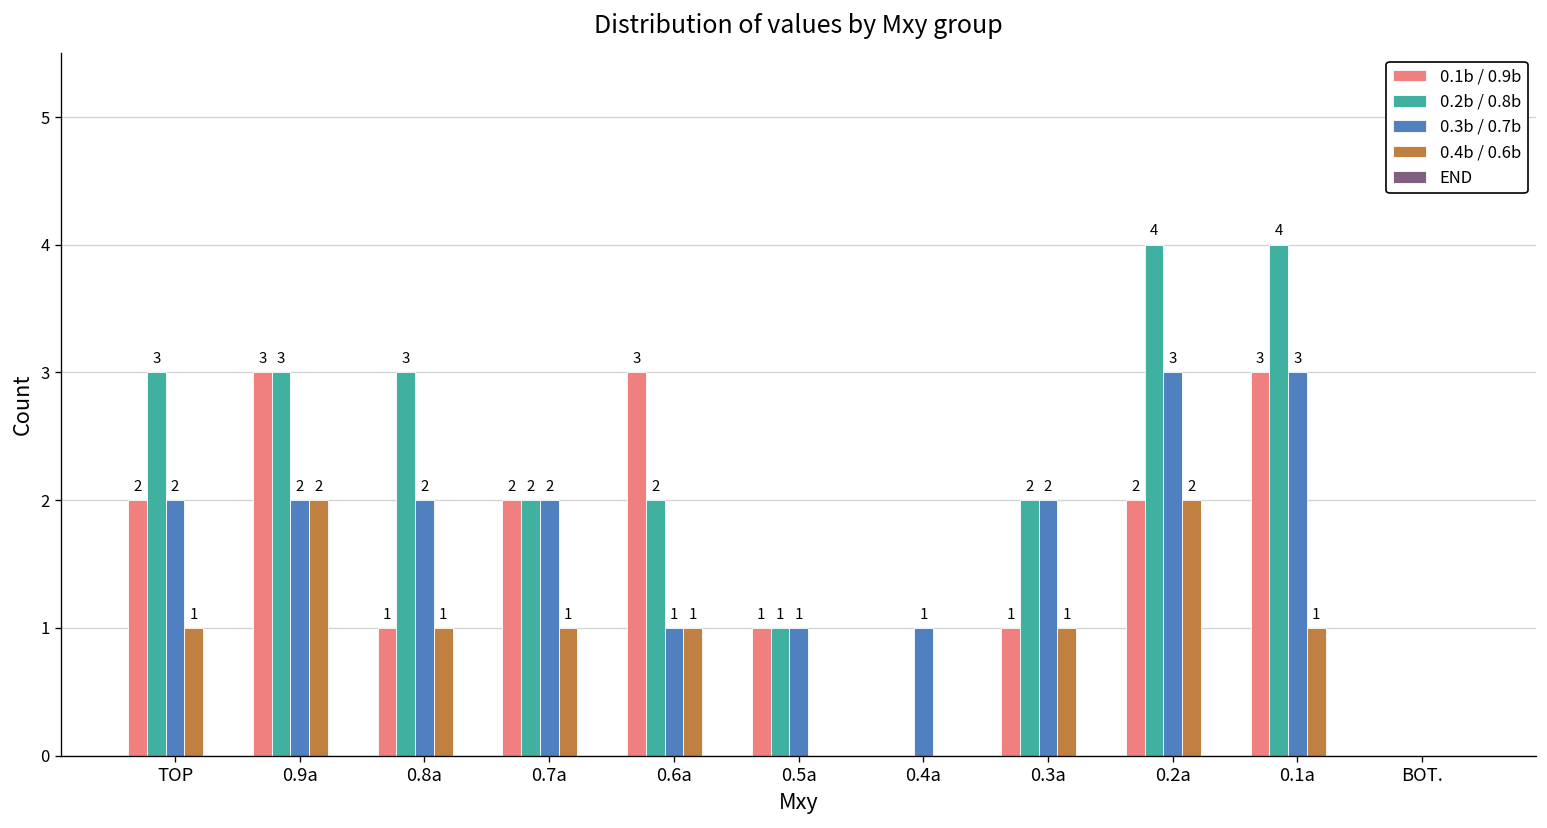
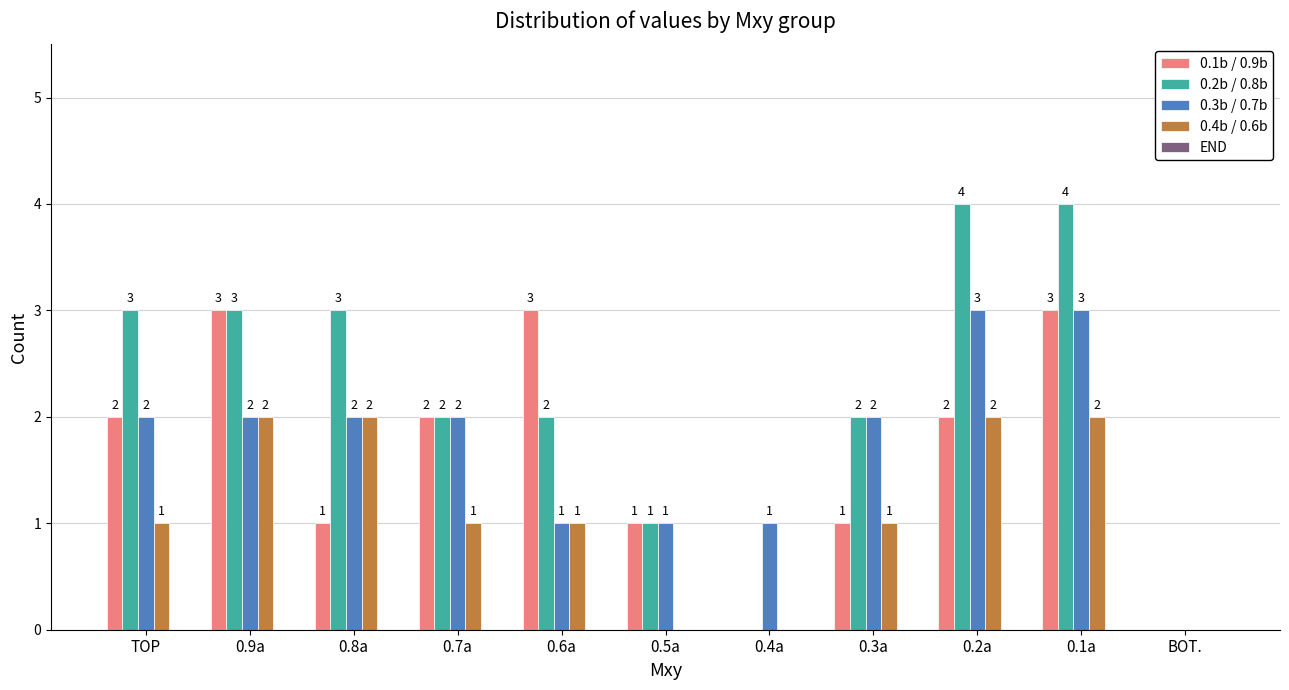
  {
    "0.1b / 0.9b": {
      "TOP": 2,
      "0.9a": 3,
      "0.8a": 1,
      "0.7a": 2,
      "0.6a": 3,
      "0.5a": 1,
      "0.3a": 1,
      "0.2a": 2,
      "0.1a": 3
    },
    "0.4b / 0.6b": {
      "TOP": 1,
      "0.9a": 2,
-     "0.8a": 1,
+     "0.8a": 2,
      "0.7a": 1,
      "0.6a": 1,
      "0.3a": 1,
      "0.2a": 2,
-     "0.1a": 1
+     "0.1a": 2
    },
    "END": {
      "TOP": 0.00,
      "0.9a": 0.00,
      "0.8a": 0.00,
      "0.7a": 0.00,
      "0.6a": 0.00,
      "0.5a": 0.00,
      "0.4a": 0.00,
      "0.3a": 0.00,
      "0.2a": 0.00,
      "0.1a": 0.00,
      "BOT.": 0.00
    }
  }
